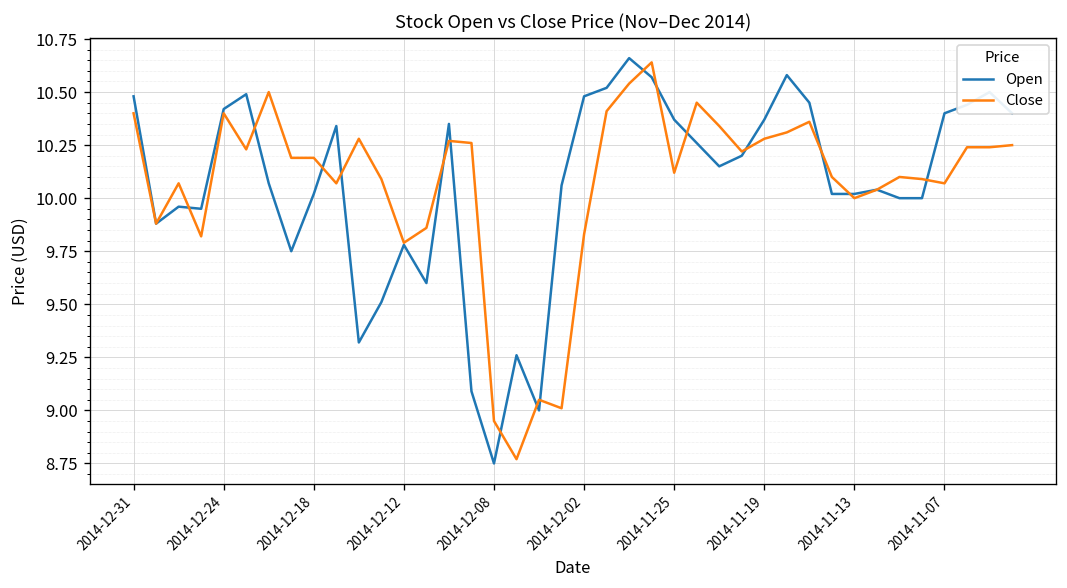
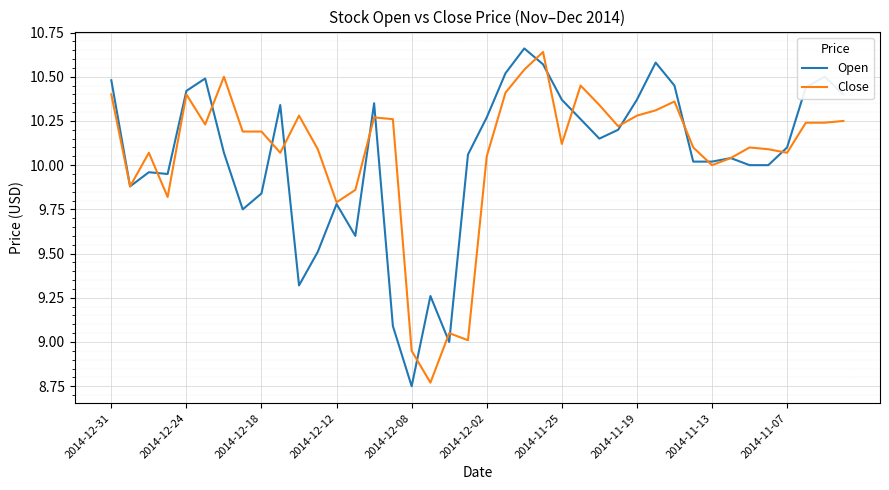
  {
    "Open": {
      "2014-12-31": 10.48,
      "2014-12-24": 10.42,
-     "2014-12-18": 10.02,
+     "2014-12-18": 9.84,
      "2014-12-08": 8.75,
-     "2014-12-02": 10.48,
+     "2014-12-02": 10.27,
      "2014-11-25": 10.37,
      "2014-11-19": 10.37,
      "2014-11-13": 10.02,
-     "2014-11-07": 10.4
+     "2014-11-07": 10.1
    },
    "Close": {
      "2014-12-31": 10.40,
      "2014-12-24": 10.40,
      "2014-12-18": 10.19,
      "2014-12-08": 8.95,
-     "2014-12-02": 9.83,
+     "2014-12-02": 10.05,
      "2014-11-25": 10.12,
      "2014-11-19": 10.28,
      "2014-11-13": 10.00,
      "2014-11-07": 10.07
    }
  }
